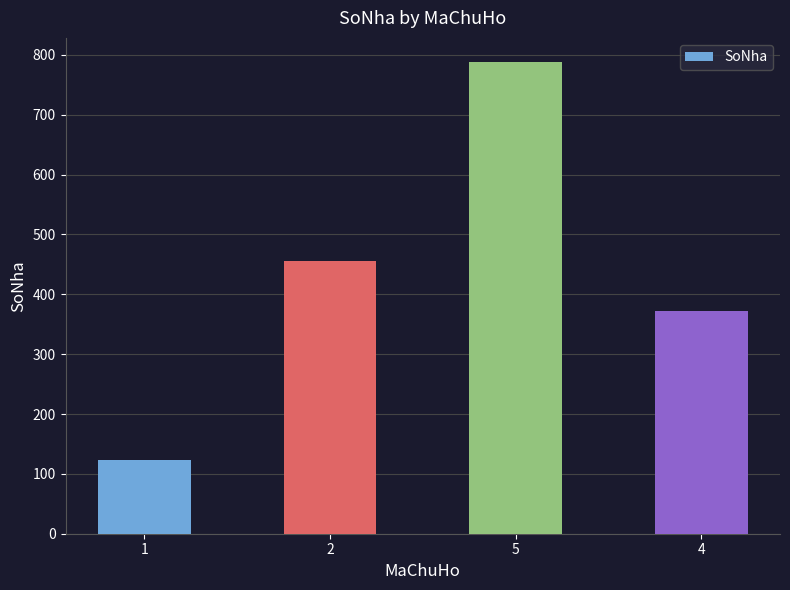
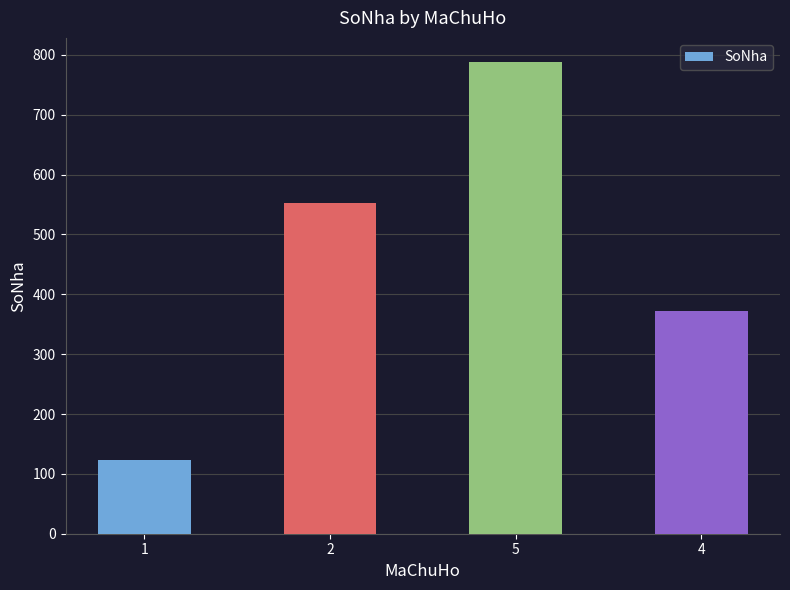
  {
    "1": 120,
-   "2": 460,
+   "2": 550,
    "5": 790,
    "4": 370
  }
